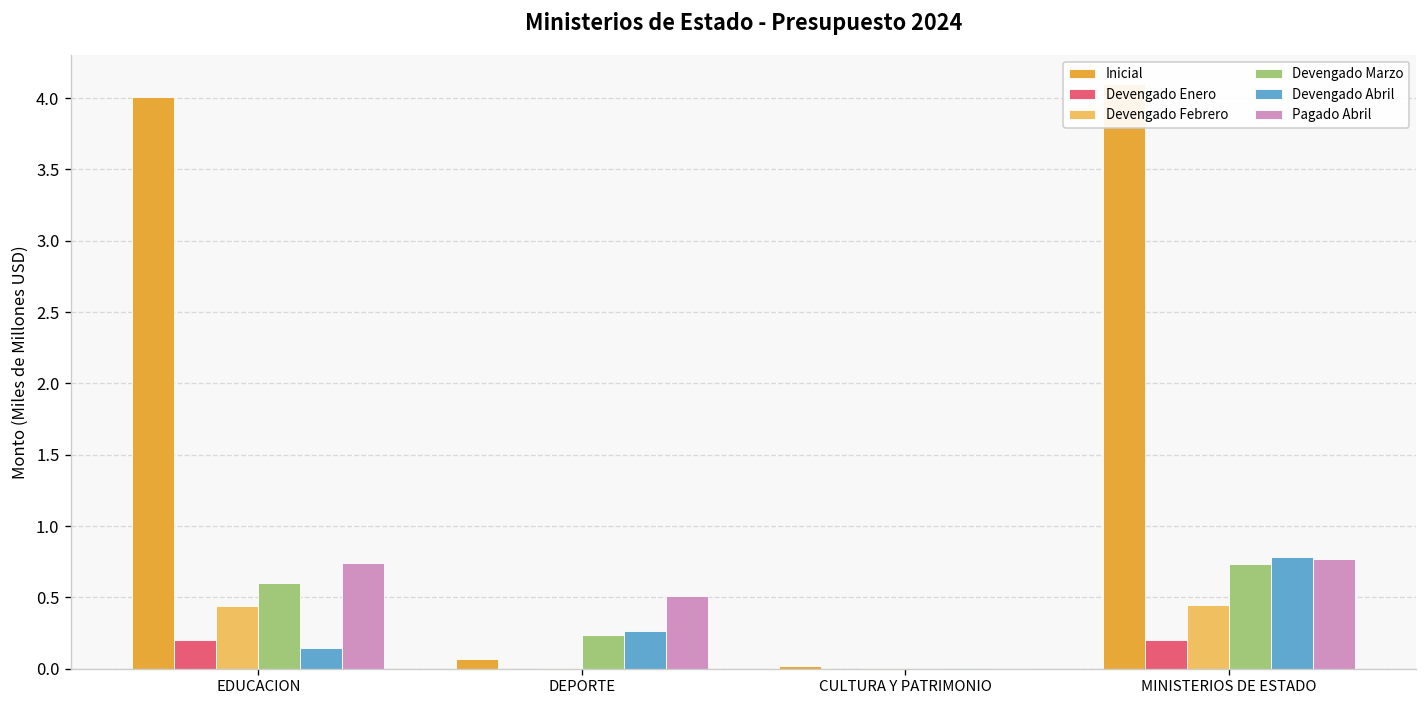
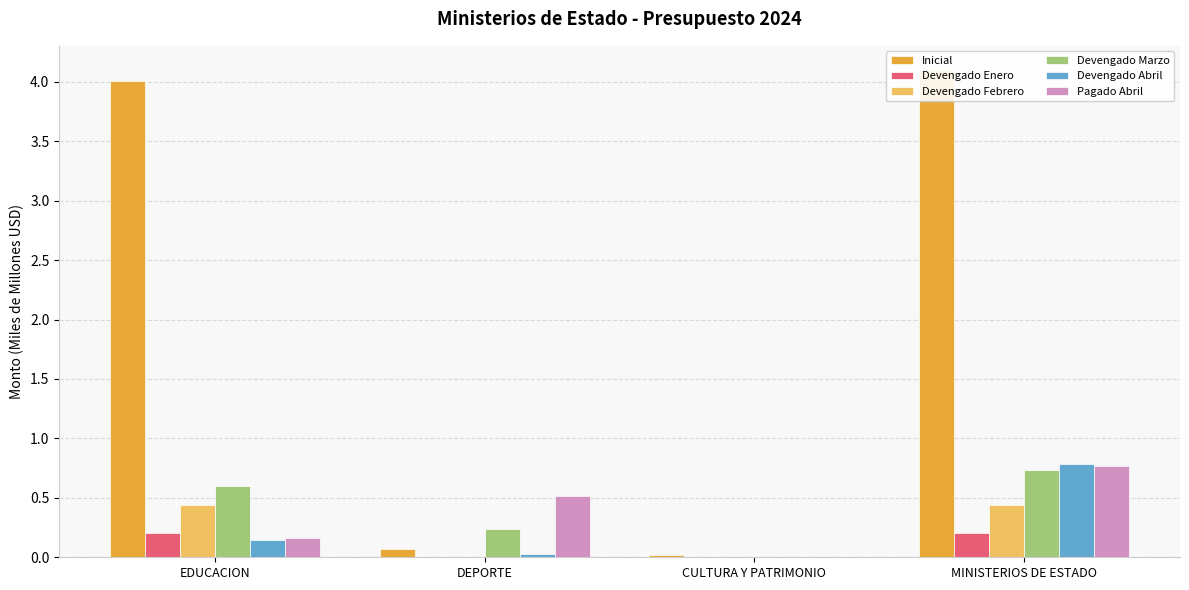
  {
    "Devengado Enero": {
      "EDUCACION": 0.20,
      "MINISTERIOS DE ESTADO": 0.20
    },
    "Devengado Marzo": {
      "EDUCACION": 0.60,
      "DEPORTE": 0.23,
      "MINISTERIOS DE ESTADO": 0.74
    },
    "Devengado Abril": {
      "EDUCACION": 0.14,
-     "DEPORTE": 0.27,
+     "DEPORTE": 0.02,
      "MINISTERIOS DE ESTADO": 0.78
    },
    "Pagado Abril": {
-     "EDUCACION": 0.74,
+     "EDUCACION": 0.16,
      "DEPORTE": 0.51,
      "MINISTERIOS DE ESTADO": 0.77
    }
  }
